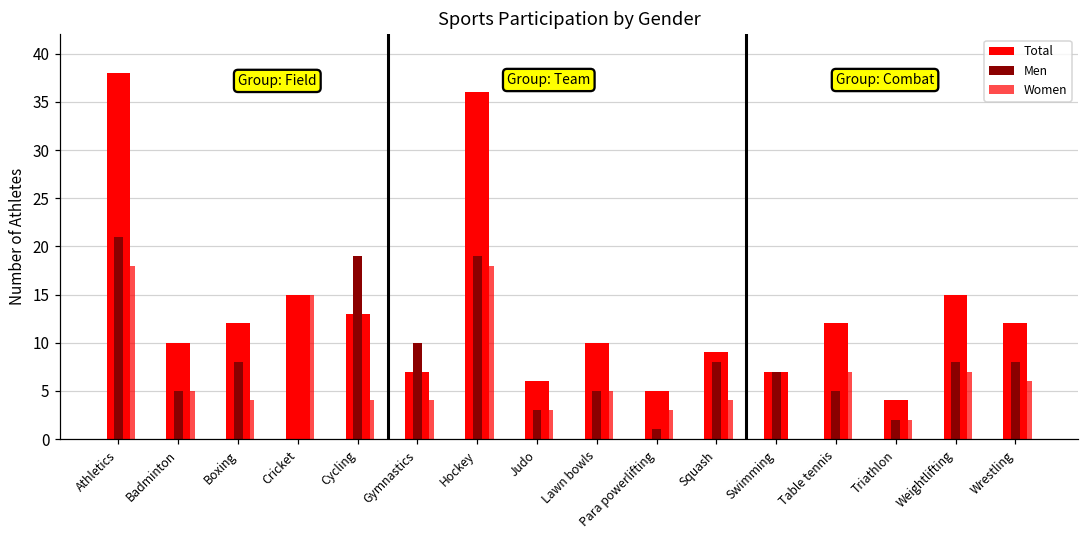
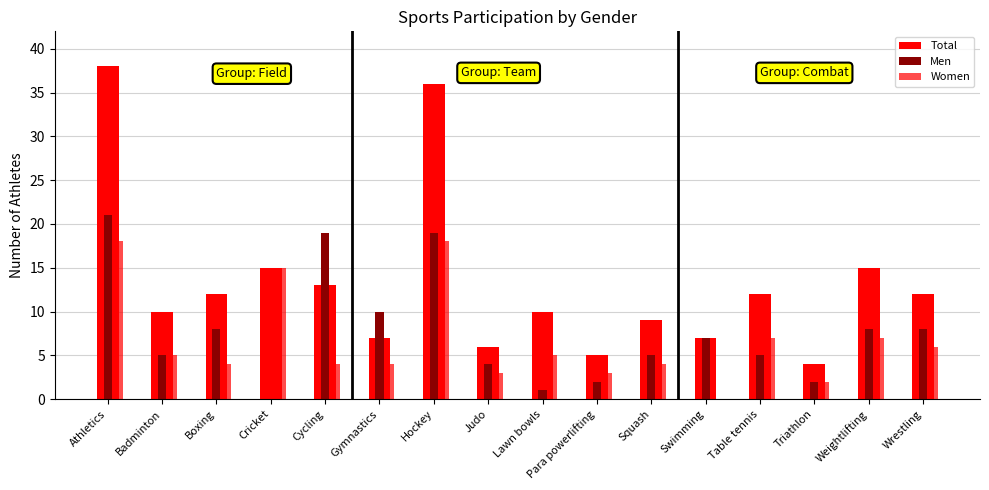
  {
    "Men": {
      "Cricket": 0,
      "Cycling": 19,
      "Gymnastics": 10,
-     "Judo": 3,
-     "Lawn bowls": 5,
-     "Para powerlifting": 1,
-     "Squash": 8,
+     "Judo": 4,
+     "Lawn bowls": 1,
+     "Para powerlifting": 2,
+     "Squash": 5,
      "Swimming": 7
    }
  }
